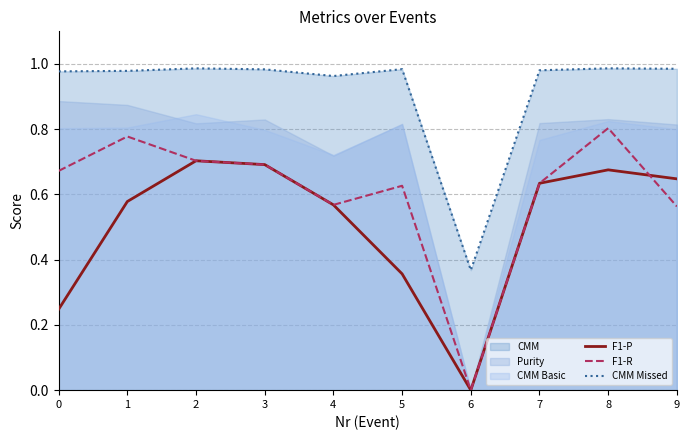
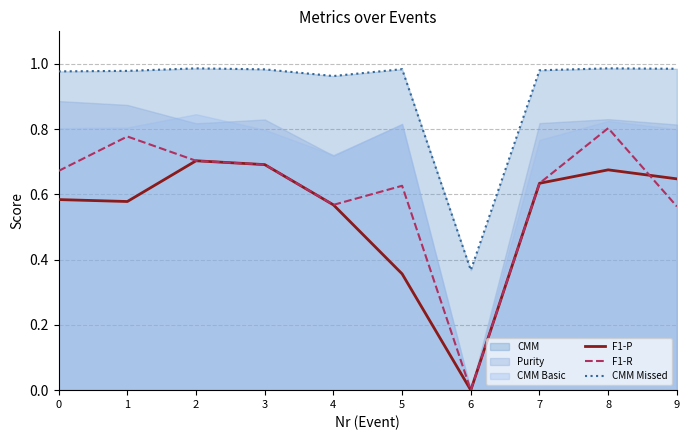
  {
    "F1-P": {
-     "0": 0.25,
+     "0": 0.58,
      "1": 0.58,
      "5": 0.36,
      "8": 0.68,
      "9": 0.65
    },
    "F1-R": {
      "0": 0.67,
      "1": 0.78,
      "5": 0.63,
      "8": 0.80,
      "9": 0.56
    }
  }
